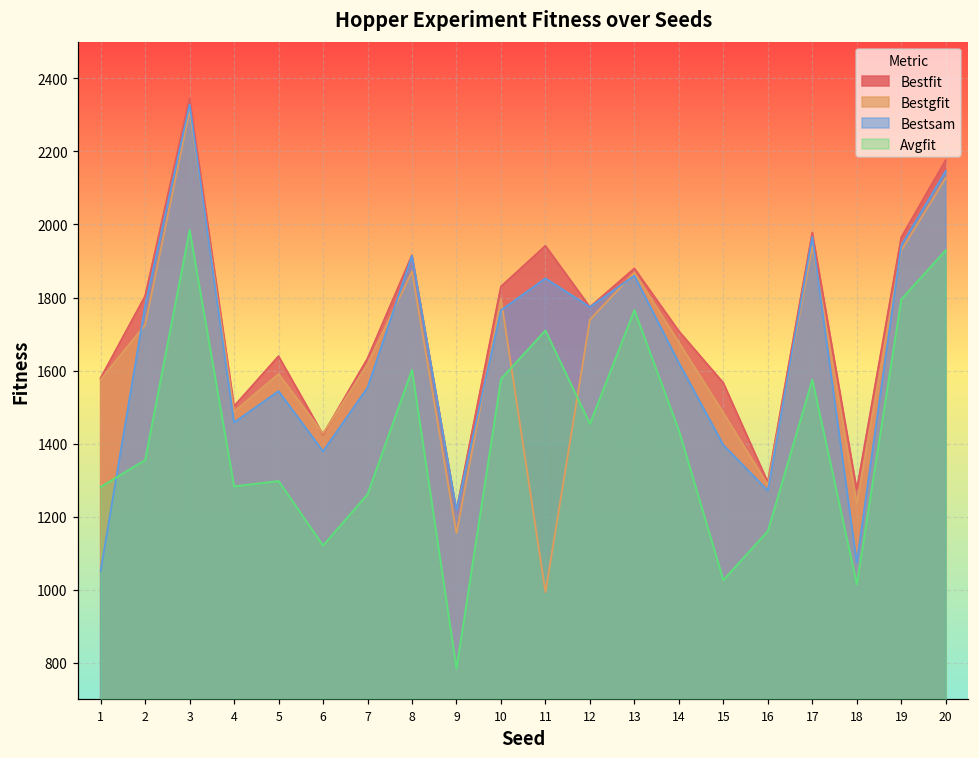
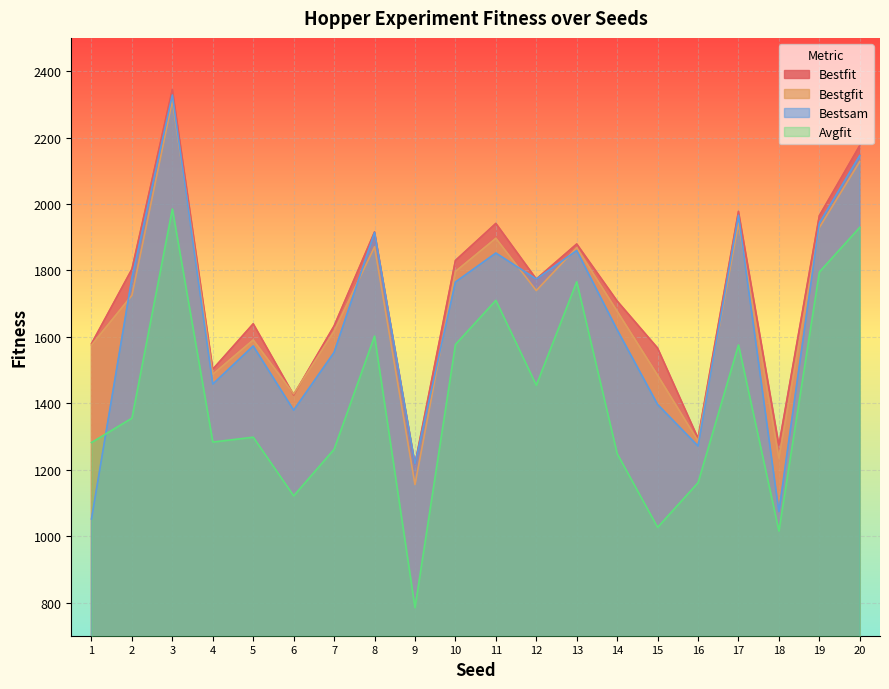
  {
    "Bestfit": {
      "2": 1800,
      "3": 2340,
      "4": 1500,
      "5": 1640,
      "7": 1630,
      "10": 1830,
      "11": 1940,
      "13": 1880,
      "14": 1710,
      "15": 1570,
      "16": 1290,
      "17": 1980,
      "18": 1270,
      "19": 1960,
      "20": 2180
    },
    "Bestgfit": {
      "2": 1720,
      "3": 2310,
      "4": 1490,
      "5": 1590,
      "7": 1620,
      "8": 1870,
      "9": 1160,
      "10": 1800,
-     "11": 990,
+     "11": 1900,
      "12": 1740,
      "13": 1870,
      "14": 1680,
      "15": 1480,
      "16": 1290,
      "17": 1940,
      "18": 1230,
      "19": 1930,
      "20": 2130
    },
    "Bestsam": {
      "1": 1050,
      "2": 1780,
      "3": 2330,
      "4": 1460,
-     "5": 1540,
+     "5": 1570,
      "6": 1380,
      "7": 1550,
      "10": 1760,
      "11": 1850,
      "13": 1860,
      "14": 1620,
      "15": 1400,
      "16": 1270,
      "17": 1970,
      "18": 1070,
      "19": 1940,
      "20": 2150
    },
    "Avgfit": {
      "1": 1280,
      "2": 1360,
      "3": 1980,
      "4": 1280,
      "5": 1300,
      "6": 1120,
      "7": 1260,
      "8": 1600,
      "9": 780,
      "10": 1580,
      "11": 1710,
      "12": 1450,
      "13": 1770,
-     "14": 1440,
+     "14": 1250,
      "15": 1030,
      "16": 1160,
      "17": 1580,
      "18": 1020,
      "19": 1800,
      "20": 1930
    }
  }
